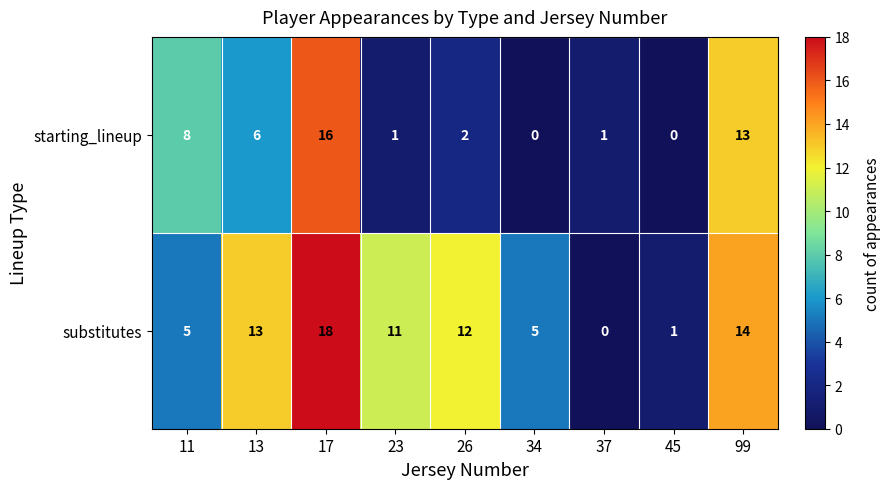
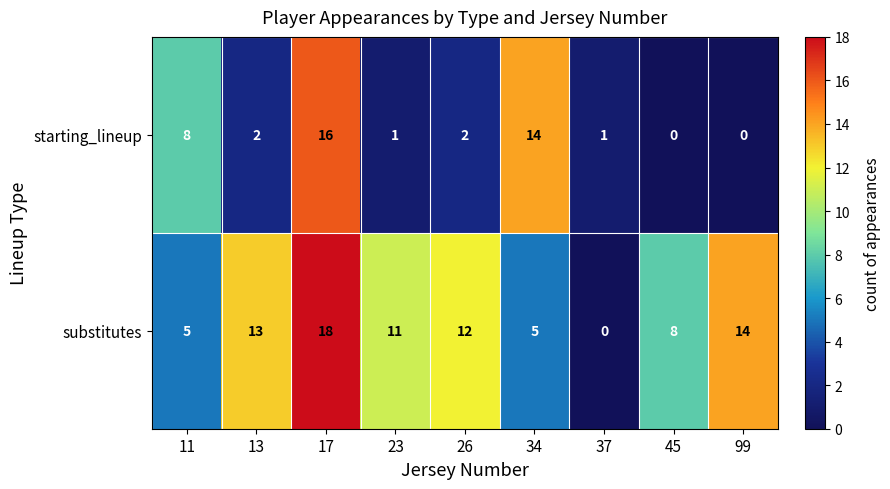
  {
    "starting_lineup": {
      "11": 8,
-     "13": 6,
+     "13": 2,
      "17": 16,
      "23": 1,
      "26": 2,
-     "34": 0,
+     "34": 14,
      "37": 1,
      "45": 0,
-     "99": 13
+     "99": 0
    },
    "substitutes": {
      "11": 5,
      "13": 13,
      "17": 18,
      "23": 11,
      "26": 12,
      "34": 5,
      "37": 0,
-     "45": 1,
+     "45": 8,
      "99": 14
    }
  }
